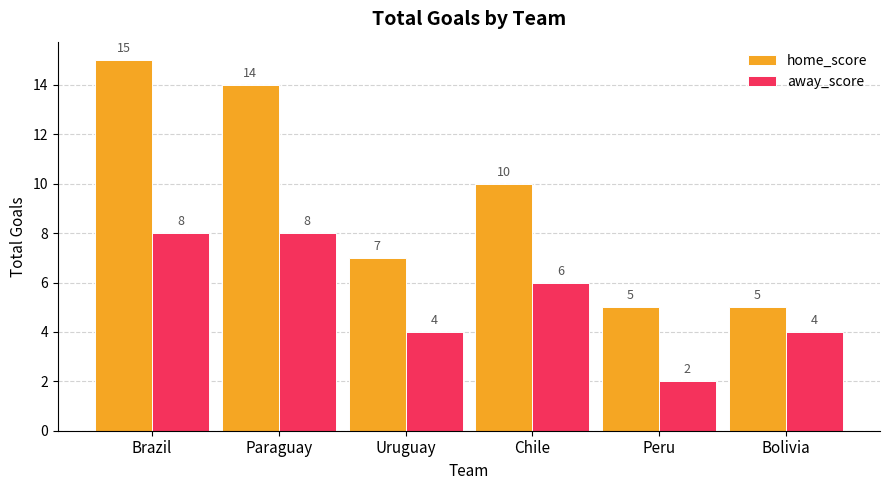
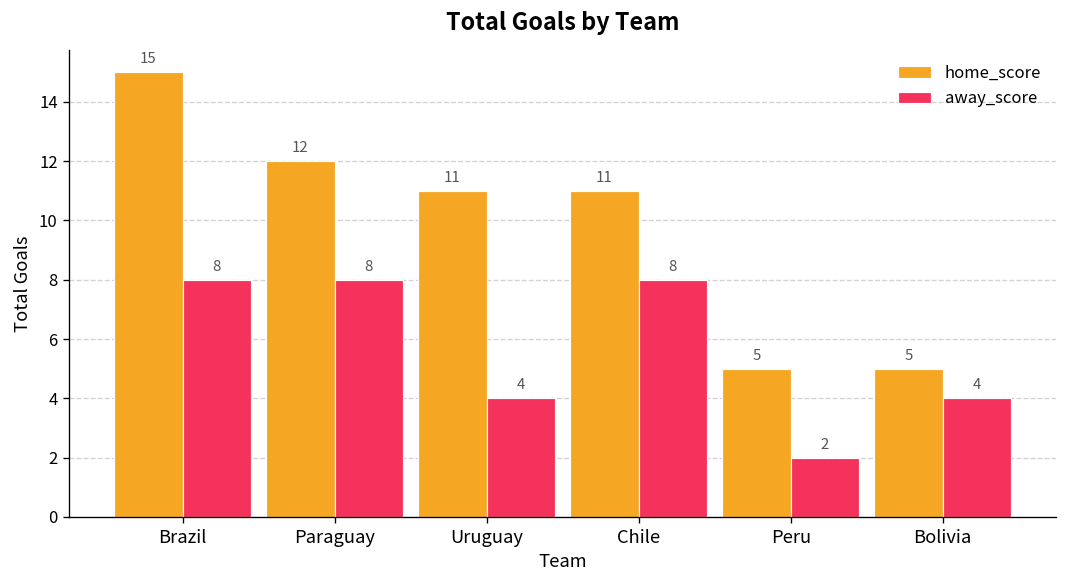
  {
    "home_score": {
      "Brazil": 15,
-     "Paraguay": 14,
-     "Uruguay": 7,
-     "Chile": 10,
+     "Paraguay": 12,
+     "Uruguay": 11,
+     "Chile": 11,
      "Peru": 5,
      "Bolivia": 5
    },
    "away_score": {
      "Brazil": 8,
      "Paraguay": 8,
      "Uruguay": 4,
-     "Chile": 6,
+     "Chile": 8,
      "Peru": 2,
      "Bolivia": 4
    }
  }
